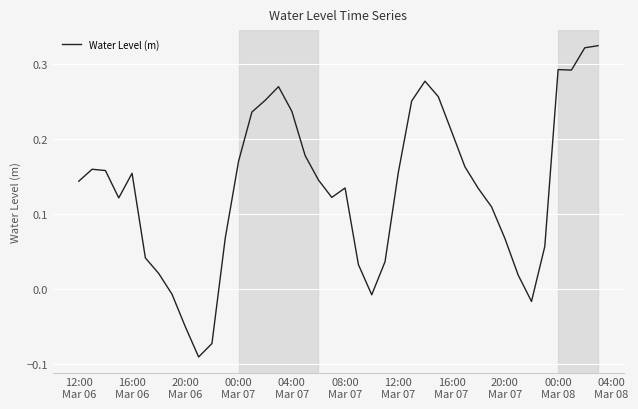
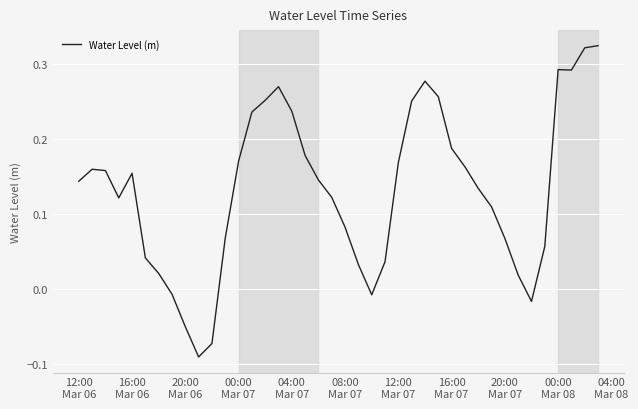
  {
    "12:00 Mar 06": 0.14,
    "16:00 Mar 06": 0.15,
    "20:00 Mar 06": -0.05,
    "00:00 Mar 07": 0.17,
    "04:00 Mar 07": 0.24,
-   "08:00 Mar 07": 0.13,
-   "12:00 Mar 07": 0.16,
-   "16:00 Mar 07": 0.21,
+   "08:00 Mar 07": 0.08,
+   "12:00 Mar 07": 0.17,
+   "16:00 Mar 07": 0.19,
    "20:00 Mar 07": 0.07,
    "00:00 Mar 08": 0.29
  }
